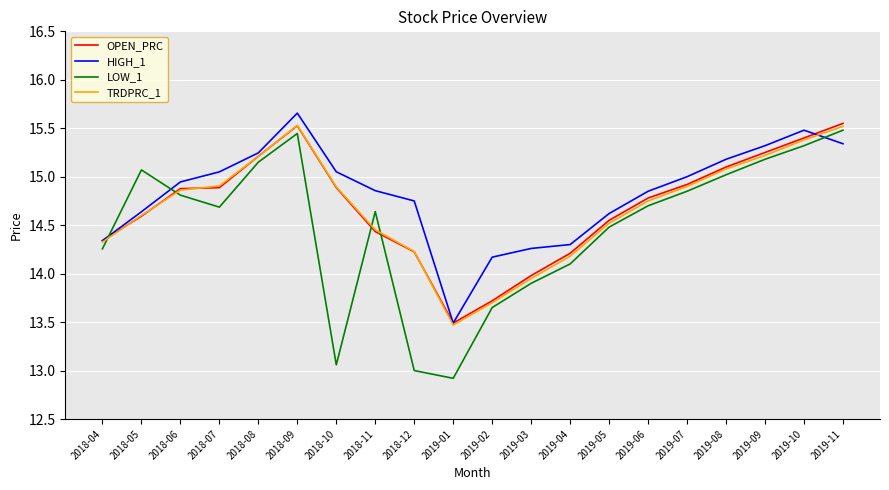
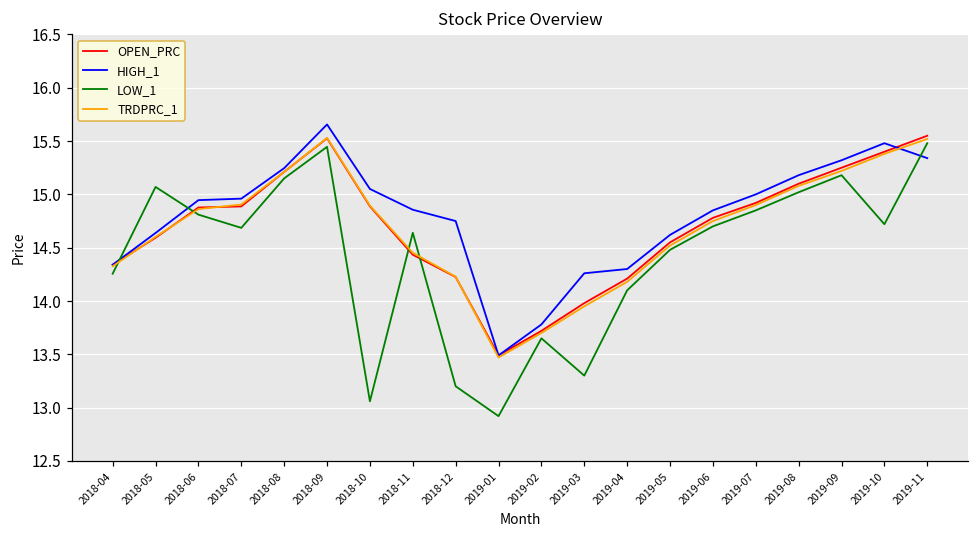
  {
    "OPEN_PRC": {
      "2019-03": 14.0,
      "2019-04": 14.2,
      "2019-05": 14.6,
      "2019-06": 14.8,
      "2019-09": 15.3,
      "2019-11": 15.6
    },
    "HIGH_1": {
      "2018-05": 14.6,
      "2018-06": 14.9,
-     "2018-07": 15.1,
+     "2018-07": 15.0,
      "2018-08": 15.2,
      "2018-09": 15.7,
      "2018-10": 15.1,
      "2018-11": 14.9,
      "2018-12": 14.8,
-     "2019-02": 14.2,
+     "2019-02": 13.8,
      "2019-03": 14.3,
      "2019-04": 14.3,
      "2019-05": 14.6,
      "2019-06": 14.9,
      "2019-07": 15.0,
      "2019-08": 15.2,
      "2019-09": 15.3,
      "2019-10": 15.5,
      "2019-11": 15.3
    },
    "LOW_1": {
      "2018-04": 14.3,
      "2018-05": 15.1,
      "2018-06": 14.8,
      "2018-07": 14.7,
      "2018-08": 15.2,
      "2018-09": 15.4,
      "2018-10": 13.1,
      "2018-11": 14.6,
-     "2018-12": 13.0,
+     "2018-12": 13.2,
      "2019-01": 12.9,
      "2019-02": 13.7,
-     "2019-03": 13.9,
+     "2019-03": 13.3,
      "2019-04": 14.1,
      "2019-05": 14.5,
      "2019-06": 14.7,
      "2019-07": 14.9,
      "2019-08": 15.0,
      "2019-09": 15.2,
-     "2019-10": 15.3,
+     "2019-10": 14.7,
      "2019-11": 15.5
    },
    "TRDPRC_1": {
      "2019-03": 14.0,
      "2019-04": 14.2,
      "2019-05": 14.5,
      "2019-06": 14.8,
      "2019-09": 15.2,
      "2019-11": 15.5
    }
  }
